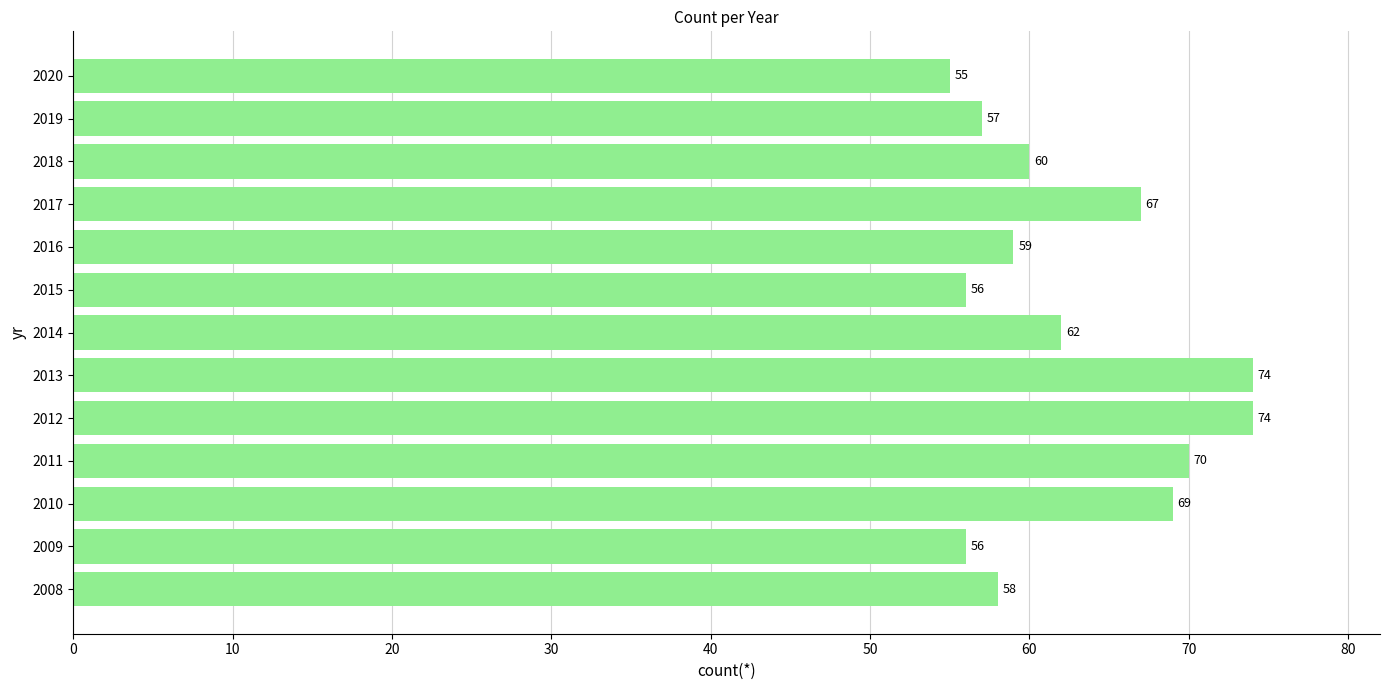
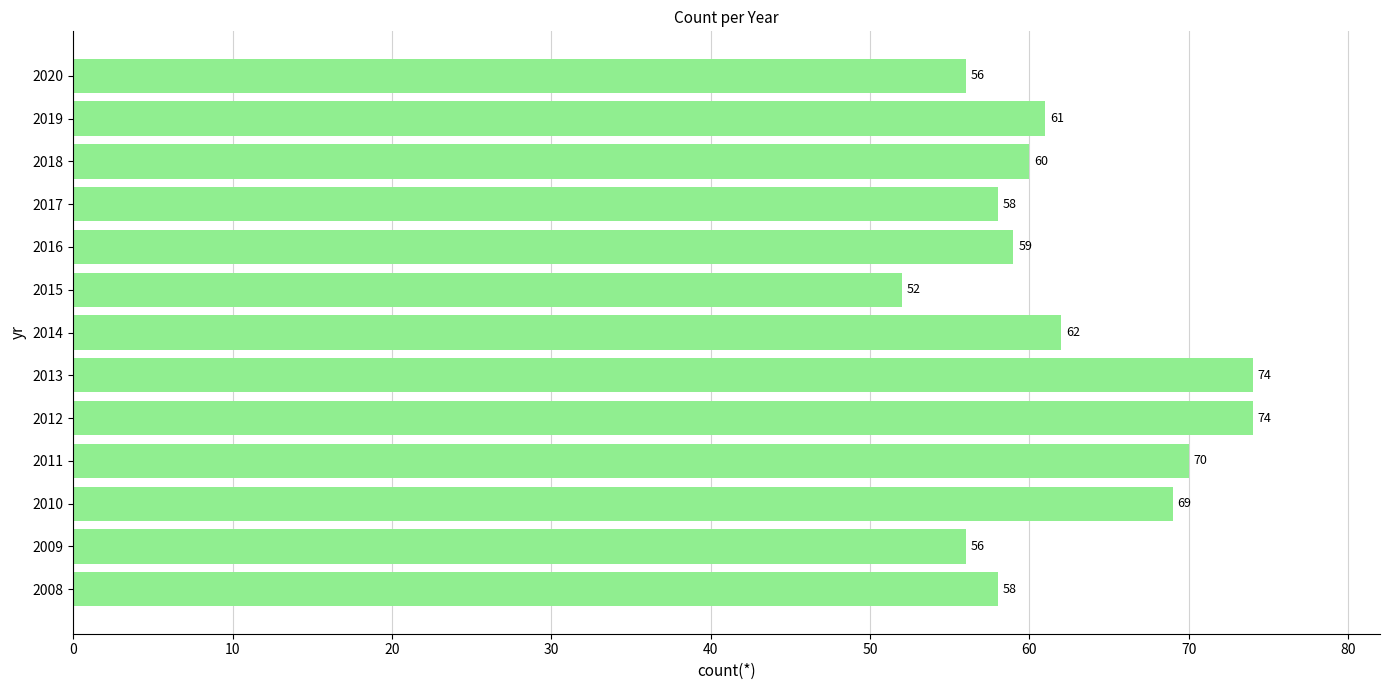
  {
-   "2020": 55,
-   "2019": 57,
+   "2020": 56,
+   "2019": 61,
    "2018": 60,
-   "2017": 67,
+   "2017": 58,
    "2016": 59,
-   "2015": 56,
+   "2015": 52,
    "2014": 62,
    "2013": 74,
    "2012": 74,
    "2011": 70,
    "2010": 69,
    "2009": 56,
    "2008": 58
  }
